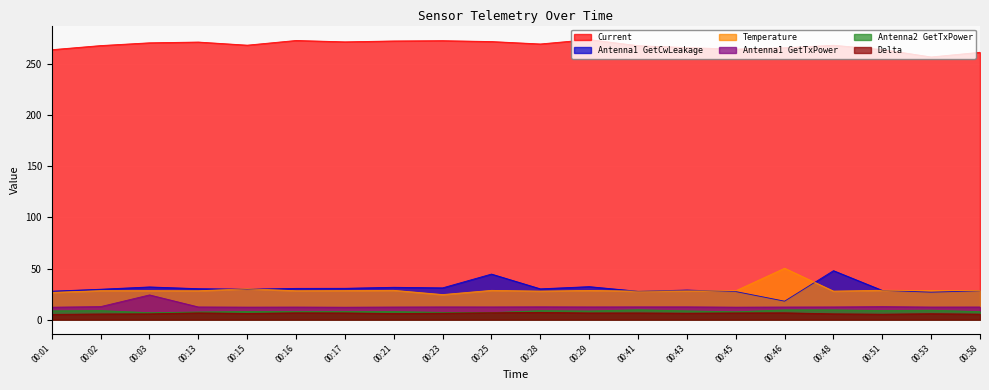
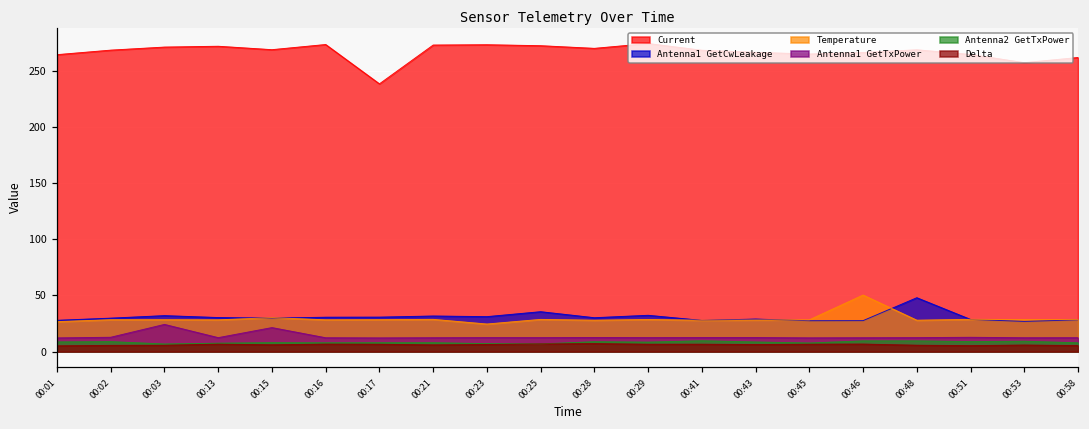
  {
    "Current": {
      "00:01": 264,
      "00:02": 268,
      "00:03": 271,
      "00:13": 272,
      "00:15": 269,
      "00:16": 273,
-     "00:17": 272,
+     "00:17": 238,
      "00:21": 273,
      "00:23": 273,
      "00:25": 272,
      "00:28": 270,
      "00:58": 262
    },
    "Antenna1 GetCwLeakage": {
      "00:03": 32,
      "00:21": 32,
      "00:23": 31,
-     "00:25": 45,
+     "00:25": 35,
      "00:29": 32,
-     "00:46": 18,
+     "00:46": 28,
      "00:48": 48
    },
    "Temperature": {
      "00:03": 28,
      "00:21": 29,
      "00:23": 25,
      "00:25": 29,
      "00:29": 29,
      "00:46": 50,
      "00:48": 28
    },
    "Antenna1 GetTxPower": {
      "00:01": 12,
      "00:02": 13,
      "00:03": 24,
      "00:13": 12,
-     "00:15": 12,
+     "00:15": 21,
      "00:16": 12,
      "00:17": 12,
      "00:21": 12,
      "00:23": 12,
      "00:25": 12,
      "00:28": 12,
      "00:29": 12,
      "00:41": 12,
      "00:43": 12,
      "00:45": 12,
      "00:46": 12,
      "00:48": 12,
      "00:51": 13,
      "00:53": 12,
      "00:58": 12
    },
    "Antenna2 GetTxPower": {
      "00:01": 9,
      "00:02": 9,
      "00:41": 10,
      "00:46": 10,
      "00:48": 9,
      "00:51": 9,
      "00:53": 9,
      "00:58": 8
    },
    "Delta": {
      "00:01": 5,
      "00:02": 5,
      "00:41": 7,
      "00:46": 7,
      "00:48": 6,
      "00:51": 5,
      "00:53": 6,
      "00:58": 5
    }
  }
